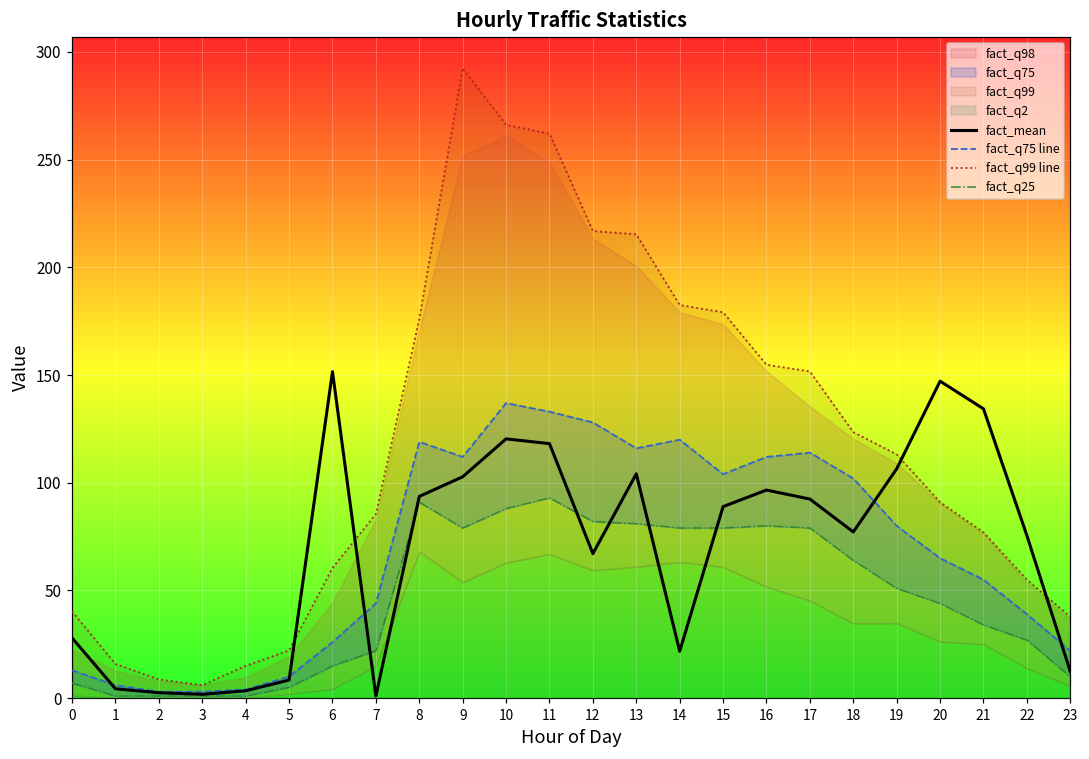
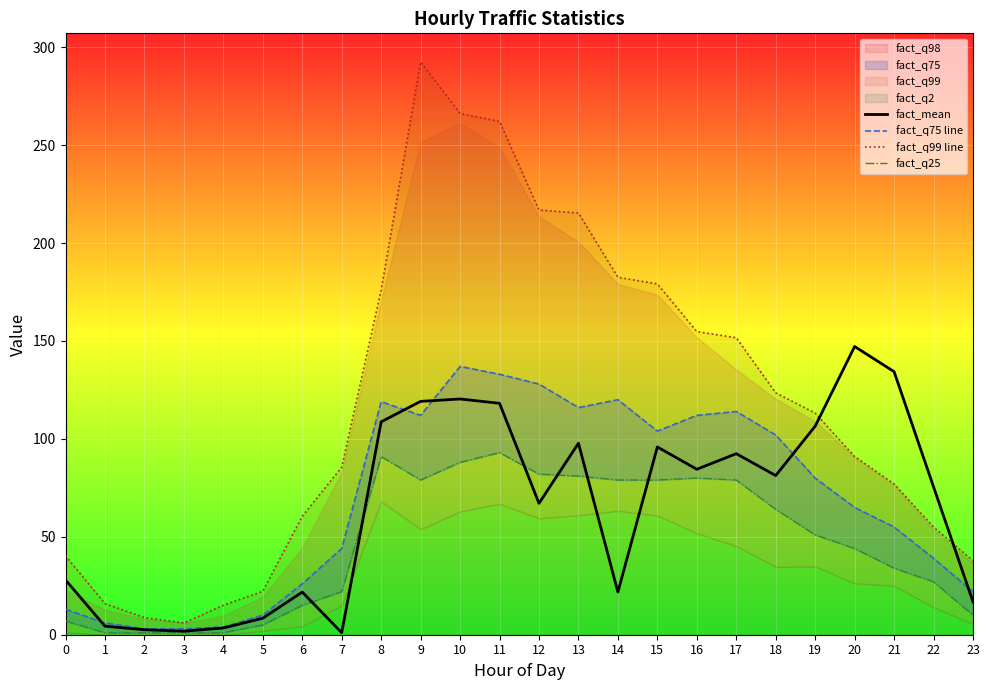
  {
    "fact_mean": {
      "0": 28,
      "1": 4,
      "5": 8,
-     "6": 152,
+     "6": 22,
      "7": 1,
-     "8": 94,
-     "9": 103,
+     "8": 109,
+     "9": 119,
      "10": 120,
      "11": 118,
      "12": 67,
-     "13": 104,
+     "13": 98,
      "14": 22,
-     "15": 89,
-     "16": 97,
+     "15": 96,
+     "16": 84,
      "17": 92,
-     "18": 77,
+     "18": 81,
      "19": 106,
      "20": 147,
      "21": 134,
      "22": 76,
-     "23": 12
+     "23": 17
    }
  }
